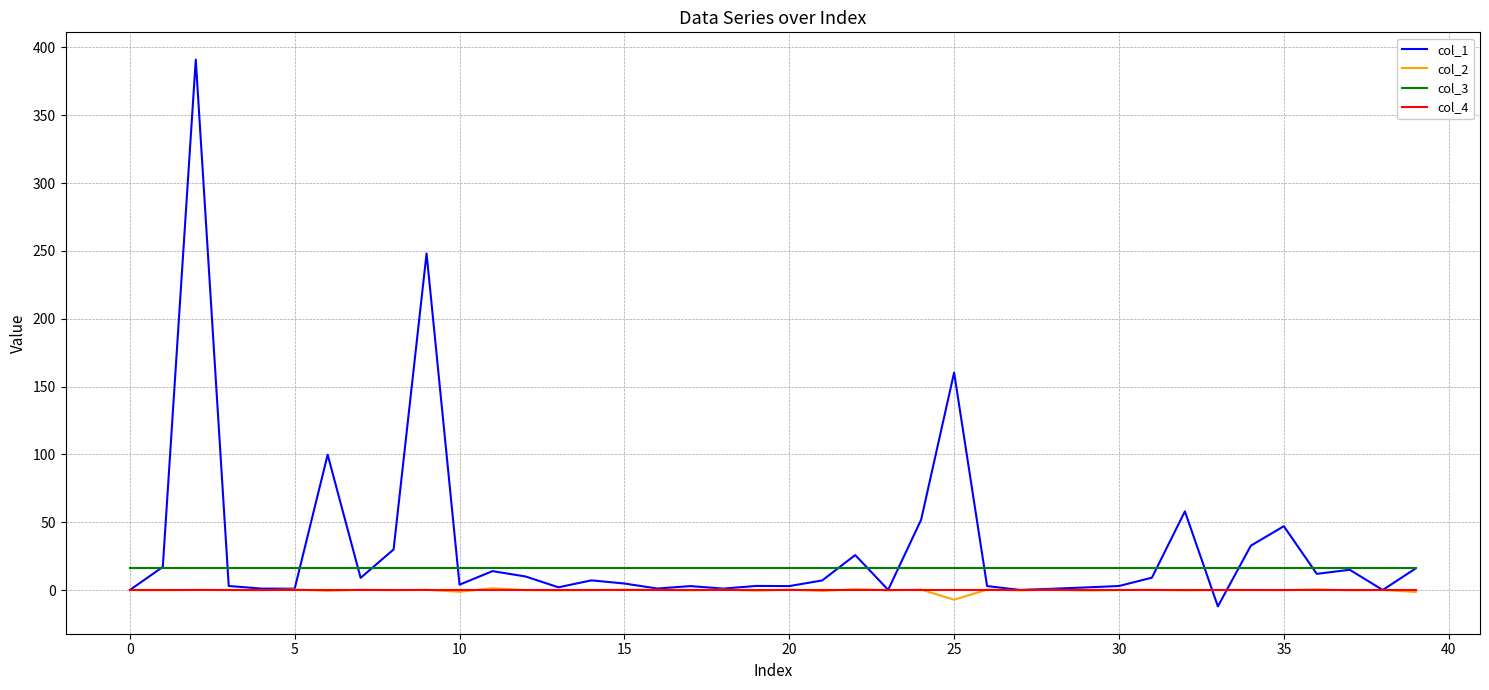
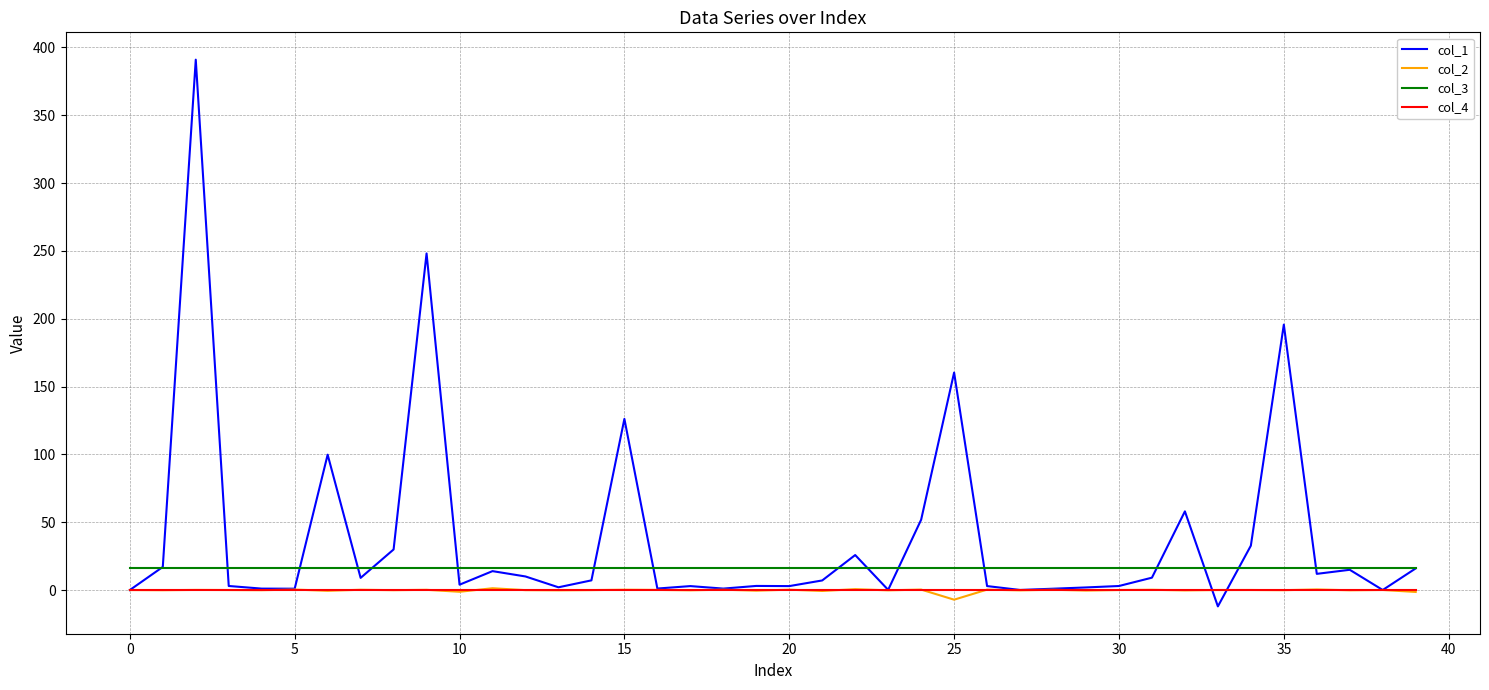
  {
    "col_1": {
      "10": 4,
-     "15": 5,
+     "15": 126,
      "20": 3,
      "25": 160,
      "30": 3,
-     "35": 47
+     "35": 196
    },
    "col_2": {
      "25": -7
    },
    "col_3": {
      "0": 16,
      "5": 16,
      "10": 16,
      "15": 16,
      "20": 16,
      "25": 16,
      "30": 16,
      "35": 16
    },
    "col_4": {
      "25": 0
    }
  }
